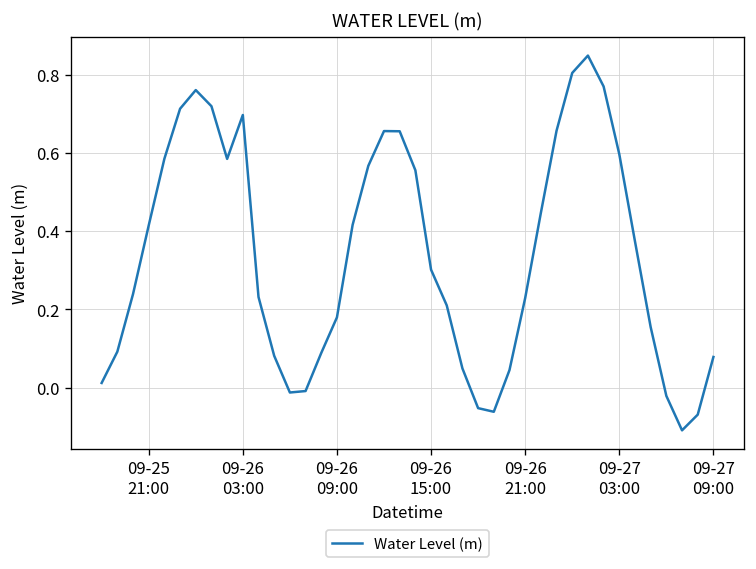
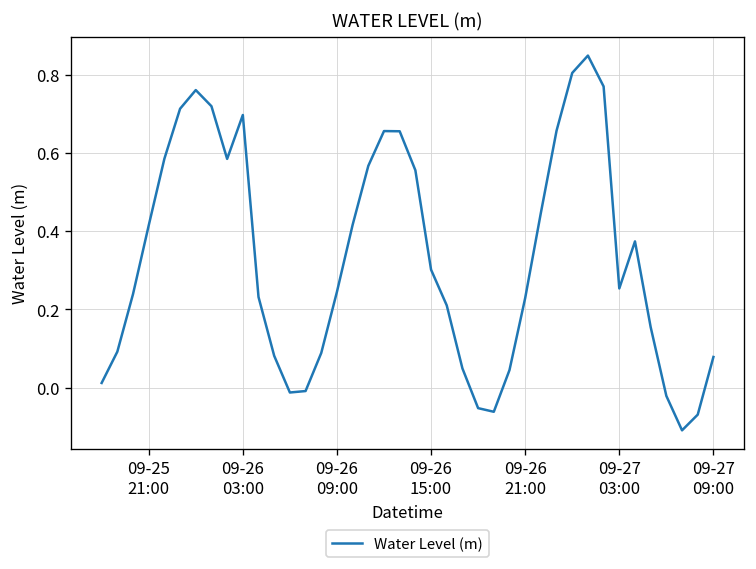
  {
    "09-25 21:00": 0.41,
    "09-26 03:00": 0.70,
-   "09-26 09:00": 0.18,
+   "09-26 09:00": 0.24,
    "09-26 15:00": 0.30,
    "09-26 21:00": 0.23,
-   "09-27 03:00": 0.60,
+   "09-27 03:00": 0.25,
    "09-27 09:00": 0.08
  }
